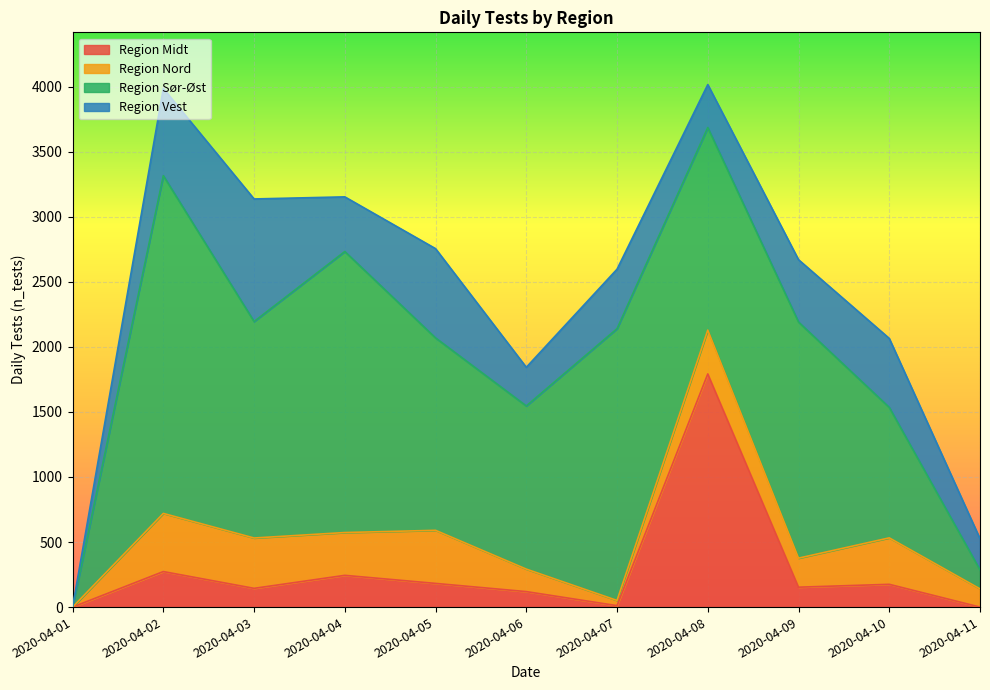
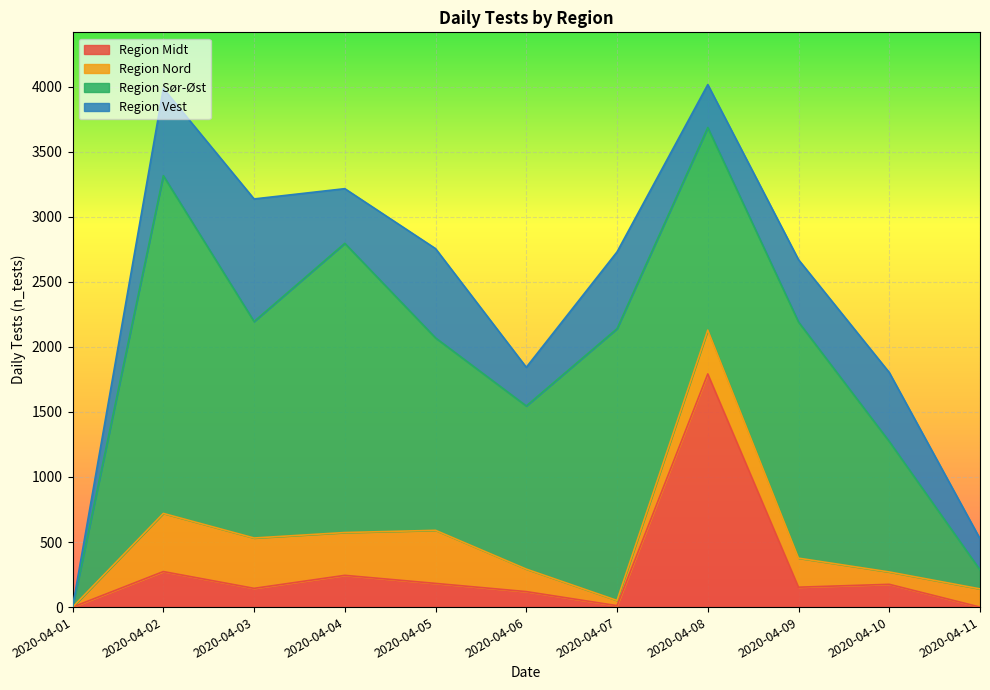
  {
    "Region Midt": {
      "2020-04-02": 270,
      "2020-04-03": 140,
      "2020-04-04": 240,
      "2020-04-05": 180,
      "2020-04-06": 120,
      "2020-04-07": 10,
      "2020-04-08": 1790,
      "2020-04-09": 150,
      "2020-04-10": 180,
      "2020-04-11": 0
    },
    "Region Nord": {
      "2020-04-02": 450,
      "2020-04-03": 390,
      "2020-04-04": 330,
      "2020-04-05": 410,
      "2020-04-06": 170,
      "2020-04-07": 40,
      "2020-04-08": 340,
      "2020-04-09": 220,
-     "2020-04-10": 360,
+     "2020-04-10": 100,
      "2020-04-11": 140
    },
    "Region Sør-Øst": {
      "2020-04-02": 2600,
      "2020-04-03": 1660,
-     "2020-04-04": 2160,
+     "2020-04-04": 2220,
      "2020-04-05": 1480,
      "2020-04-06": 1250,
      "2020-04-07": 2090,
      "2020-04-08": 1560,
      "2020-04-09": 1820,
      "2020-04-10": 1000,
      "2020-04-11": 150
    },
    "Region Vest": {
      "2020-04-03": 940,
      "2020-04-04": 420,
      "2020-04-05": 690,
      "2020-04-06": 300,
-     "2020-04-07": 460,
+     "2020-04-07": 590,
      "2020-04-08": 330,
      "2020-04-09": 480,
      "2020-04-10": 530,
      "2020-04-11": 240
    }
  }
